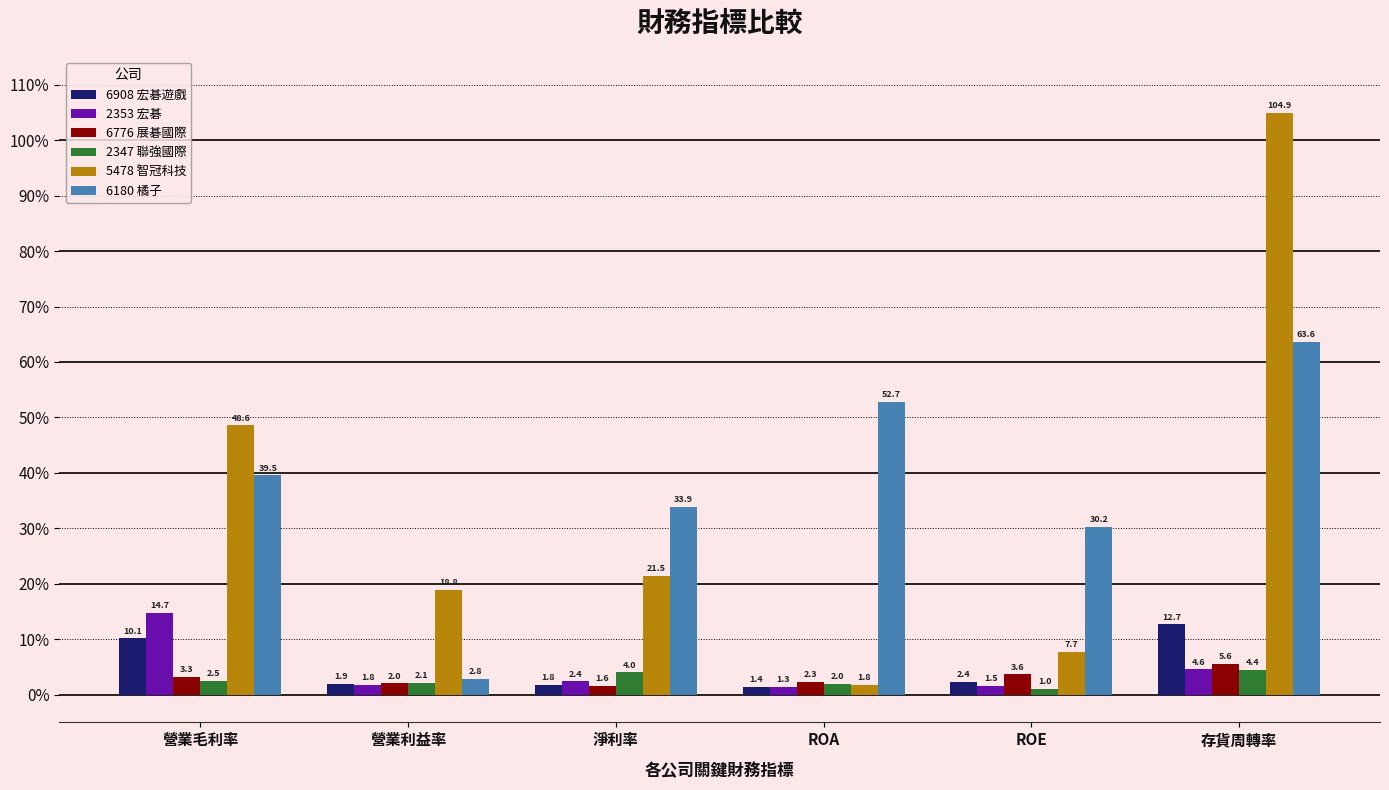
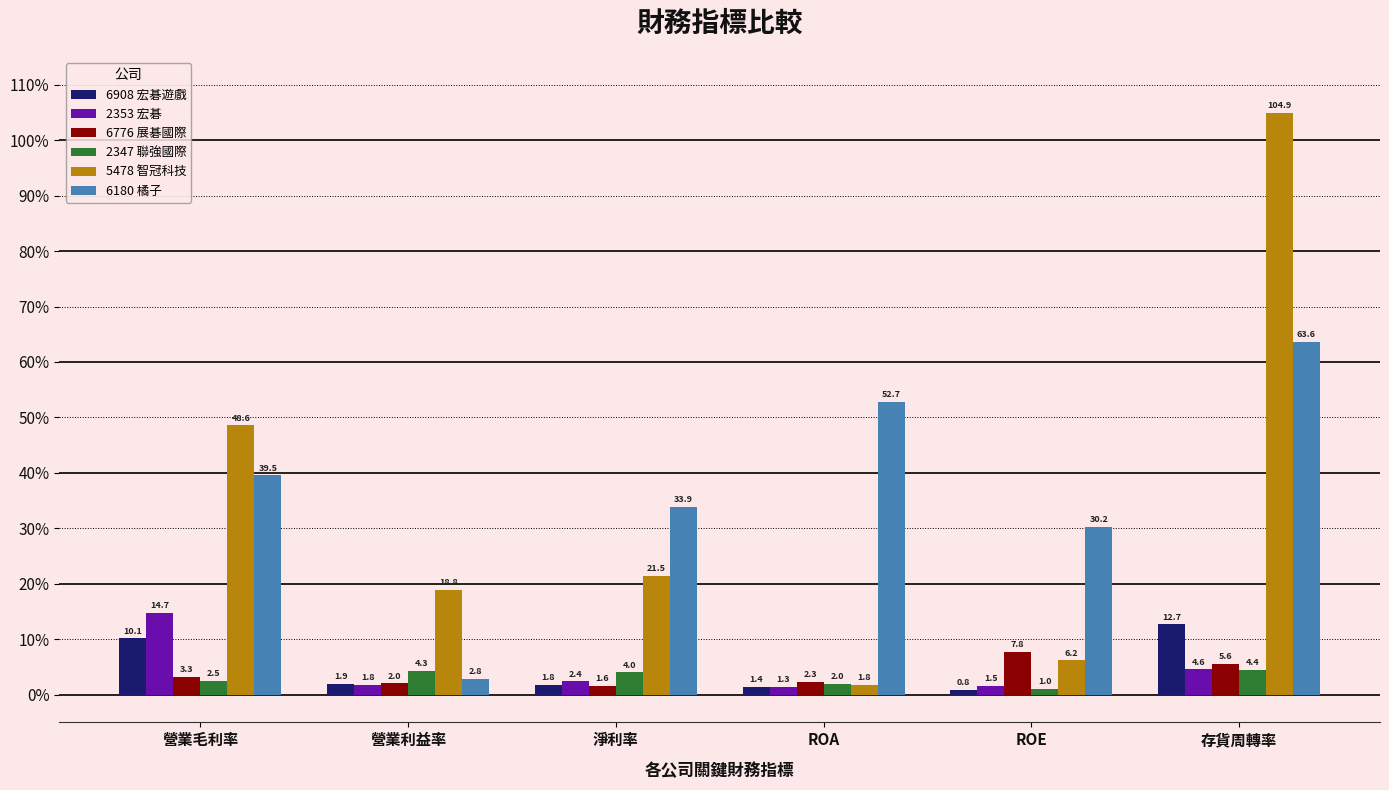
  {
    "6908 宏碁遊戲": {
      "營業毛利率": 10.1,
      "營業利益率": 1.9,
      "淨利率": 1.8,
      "ROA": 1.4,
-     "ROE": 2.4,
+     "ROE": 0.8,
      "存貨周轉率": 12.7
    },
    "2353 宏碁": {
      "營業毛利率": 14.7,
      "營業利益率": 1.8,
      "淨利率": 2.4,
      "ROA": 1.3,
      "ROE": 1.5,
      "存貨周轉率": 4.6
    },
    "6776 展碁國際": {
      "營業毛利率": 3.3,
      "營業利益率": 2.0,
      "淨利率": 1.6,
      "ROA": 2.3,
-     "ROE": 3.6,
+     "ROE": 7.8,
      "存貨周轉率": 5.6
    },
    "2347 聯強國際": {
      "營業毛利率": 2.5,
-     "營業利益率": 2.1,
+     "營業利益率": 4.3,
      "淨利率": 4.0,
      "ROA": 2.0,
      "ROE": 1.0,
      "存貨周轉率": 4.4
    },
    "5478 智冠科技": {
      "營業毛利率": 48.6,
      "營業利益率": 18.8,
      "淨利率": 21.5,
      "ROA": 1.8,
-     "ROE": 7.7,
+     "ROE": 6.2,
      "存貨周轉率": 104.9
    },
    "6180 橘子": {
      "營業毛利率": 39.5,
      "營業利益率": 2.8,
      "淨利率": 33.9,
      "ROA": 52.7,
      "ROE": 30.2,
      "存貨周轉率": 63.6
    }
  }
